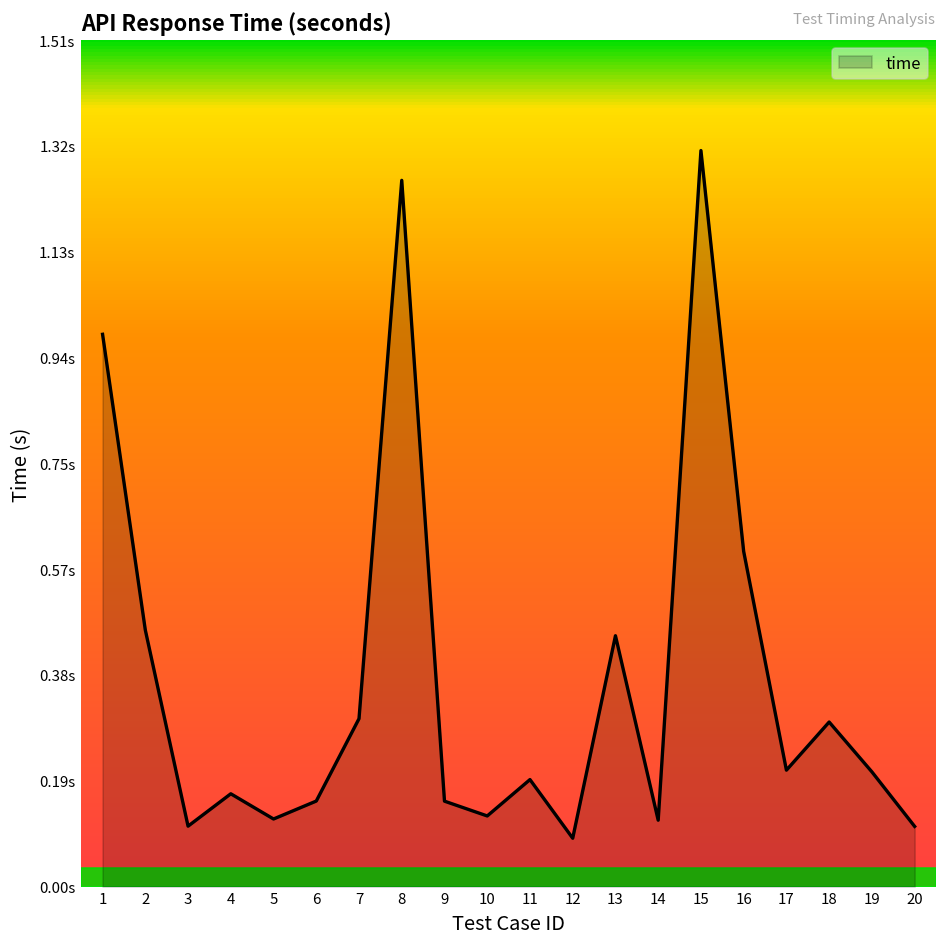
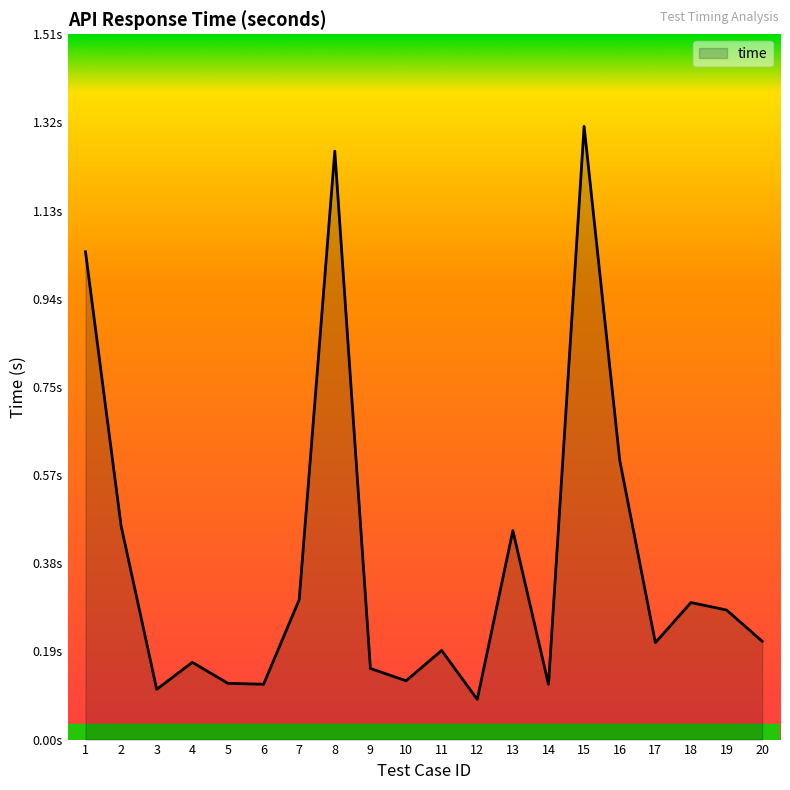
  {
-   "1": "0.98s",
+   "1": "1.04s",
    "2": "0.46s",
    "3": "0.11s",
    "4": "0.17s",
    "5": "0.12s",
-   "6": "0.15s",
+   "6": "0.12s",
    "7": "0.30s",
    "8": "1.26s",
    "9": "0.15s",
    "10": "0.13s",
    "11": "0.19s",
    "12": "0.09s",
    "13": "0.45s",
    "14": "0.12s",
    "15": "1.31s",
    "16": "0.60s",
    "17": "0.21s",
    "18": "0.29s",
-   "19": "0.20s",
-   "20": "0.11s"
+   "19": "0.28s",
+   "20": "0.21s"
  }
